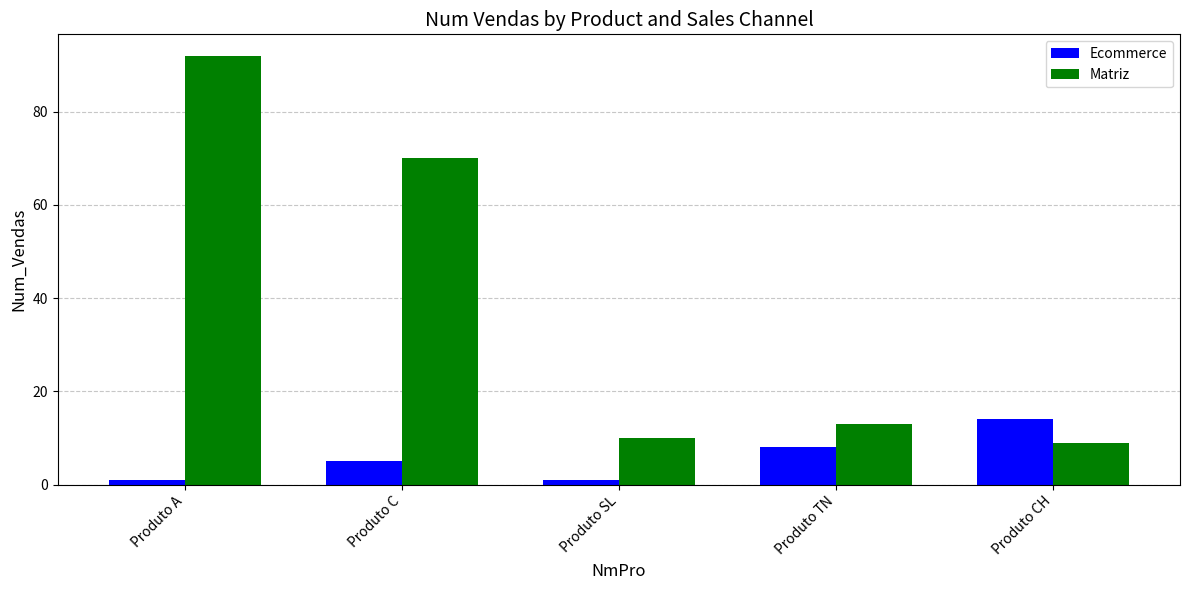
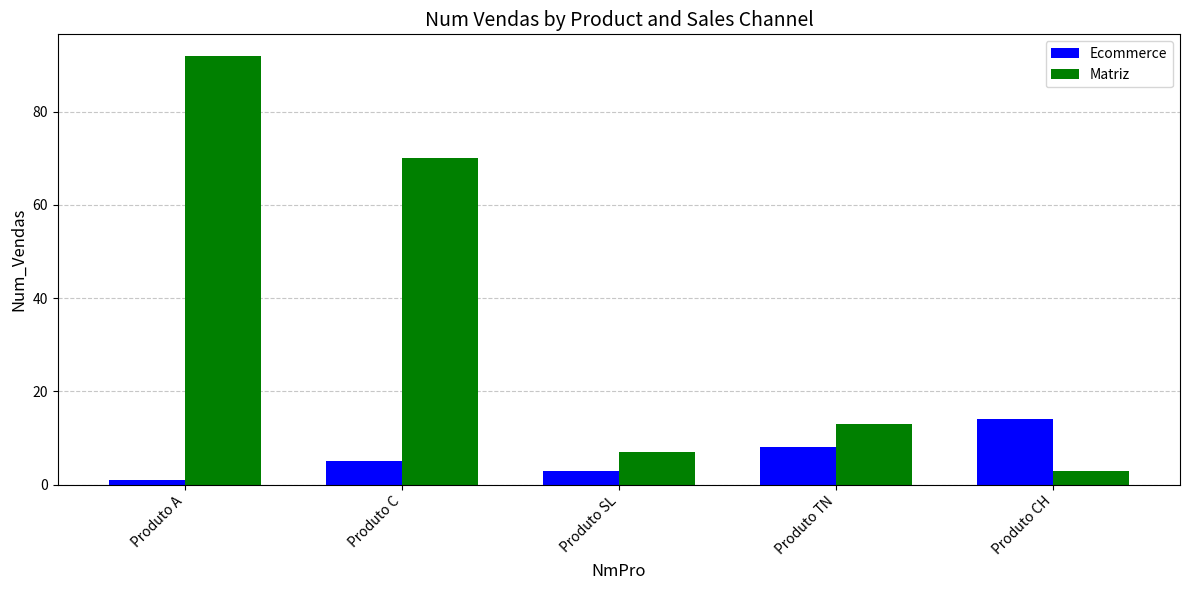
  {
    "Ecommerce": {
      "Produto A": 1,
      "Produto C": 5,
-     "Produto SL": 1,
+     "Produto SL": 3,
      "Produto TN": 8,
      "Produto CH": 14
    },
    "Matriz": {
      "Produto A": 92,
      "Produto C": 70,
-     "Produto SL": 10,
+     "Produto SL": 7,
      "Produto TN": 13,
-     "Produto CH": 9
+     "Produto CH": 3
    }
  }
